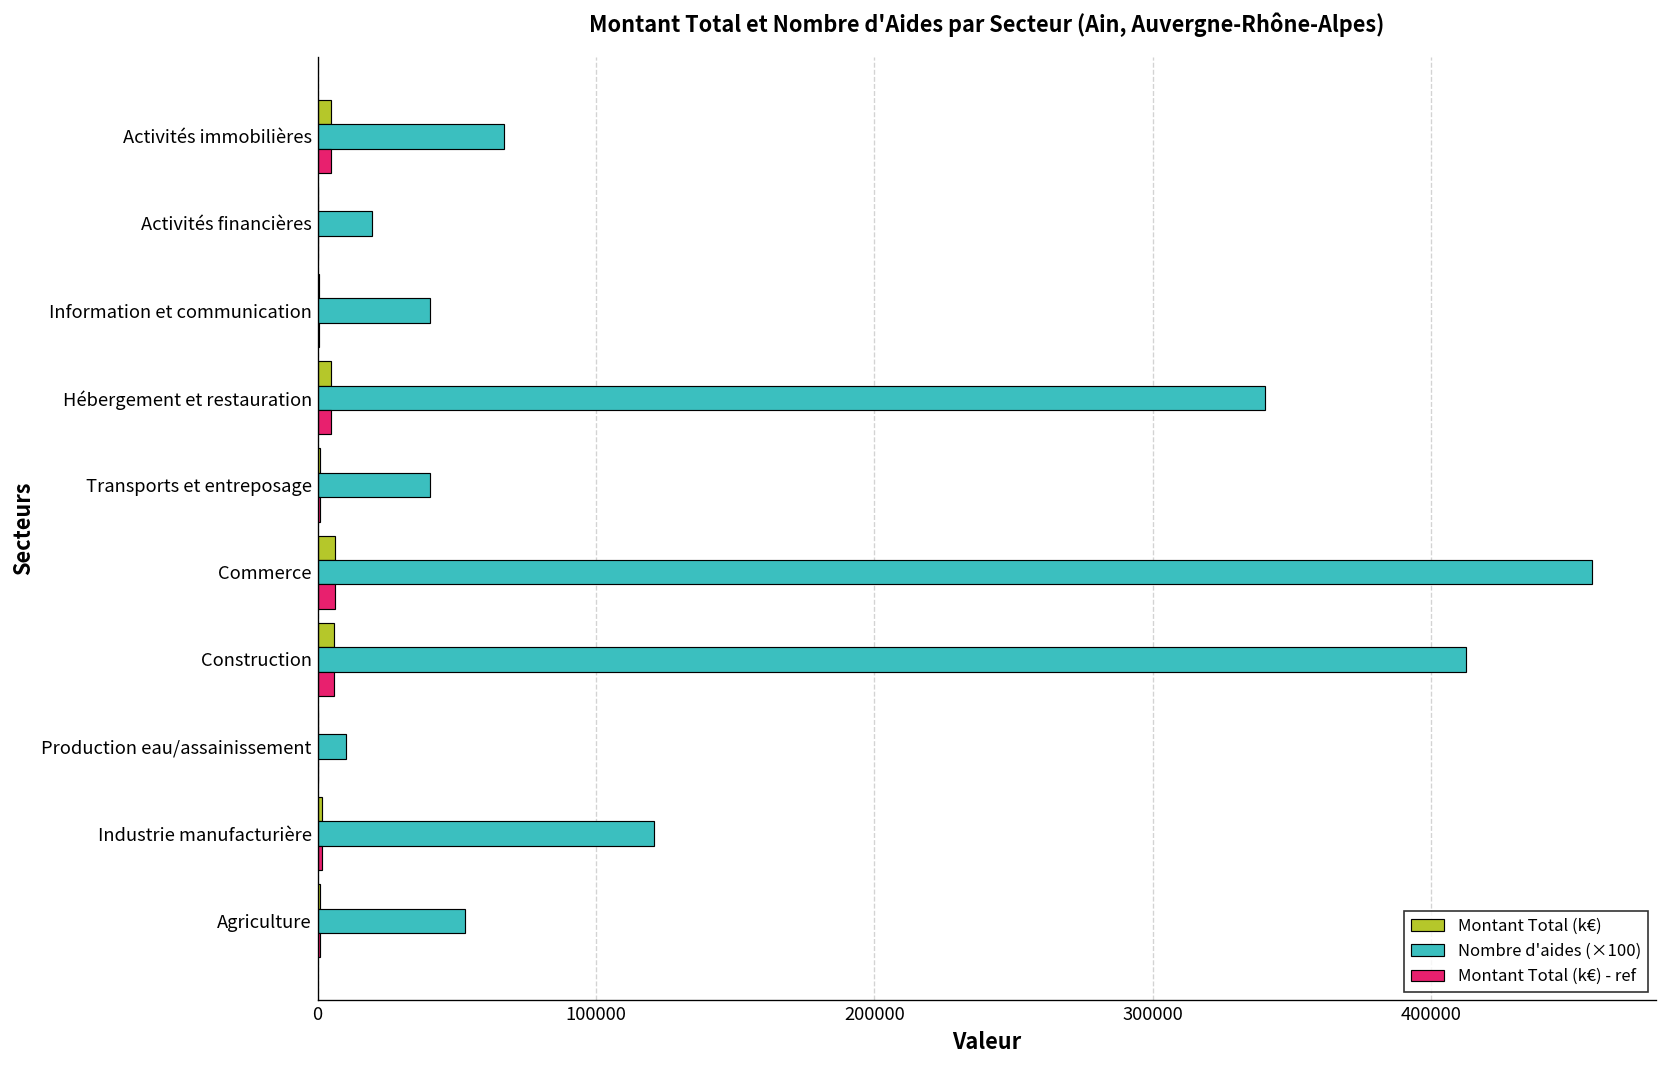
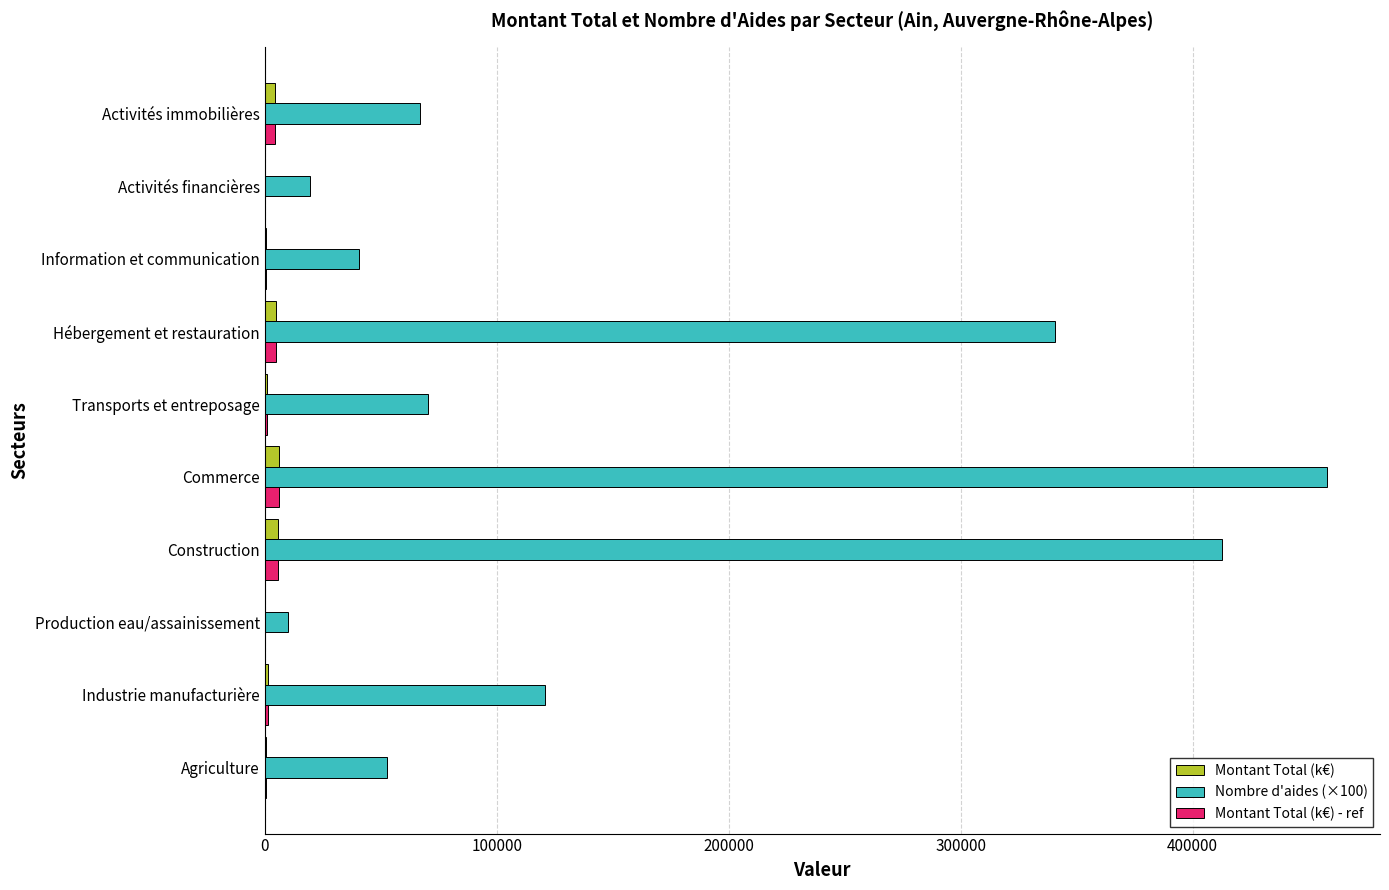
  {
    "Montant Total (k€)": {
      "Activités immobilières": 5000,
      "Hébergement et restauration": 5000,
      "Commerce": 6000,
      "Construction": 6000,
      "Industrie manufacturière": 2000
    },
    "Nombre d'aides (×100)": {
      "Activités immobilières": 67000,
      "Activités financières": 20000,
      "Information et communication": 41000,
      "Hébergement et restauration": 341000,
-     "Transports et entreposage": 40000,
+     "Transports et entreposage": 71000,
      "Commerce": 458000,
      "Construction": 413000,
      "Production eau/assainissement": 10000,
      "Industrie manufacturière": 121000,
      "Agriculture": 53000
    },
    "Montant Total (k€) - ref": {
      "Activités immobilières": 5000,
      "Hébergement et restauration": 5000,
      "Commerce": 6000,
      "Construction": 6000,
      "Industrie manufacturière": 2000
    }
  }
